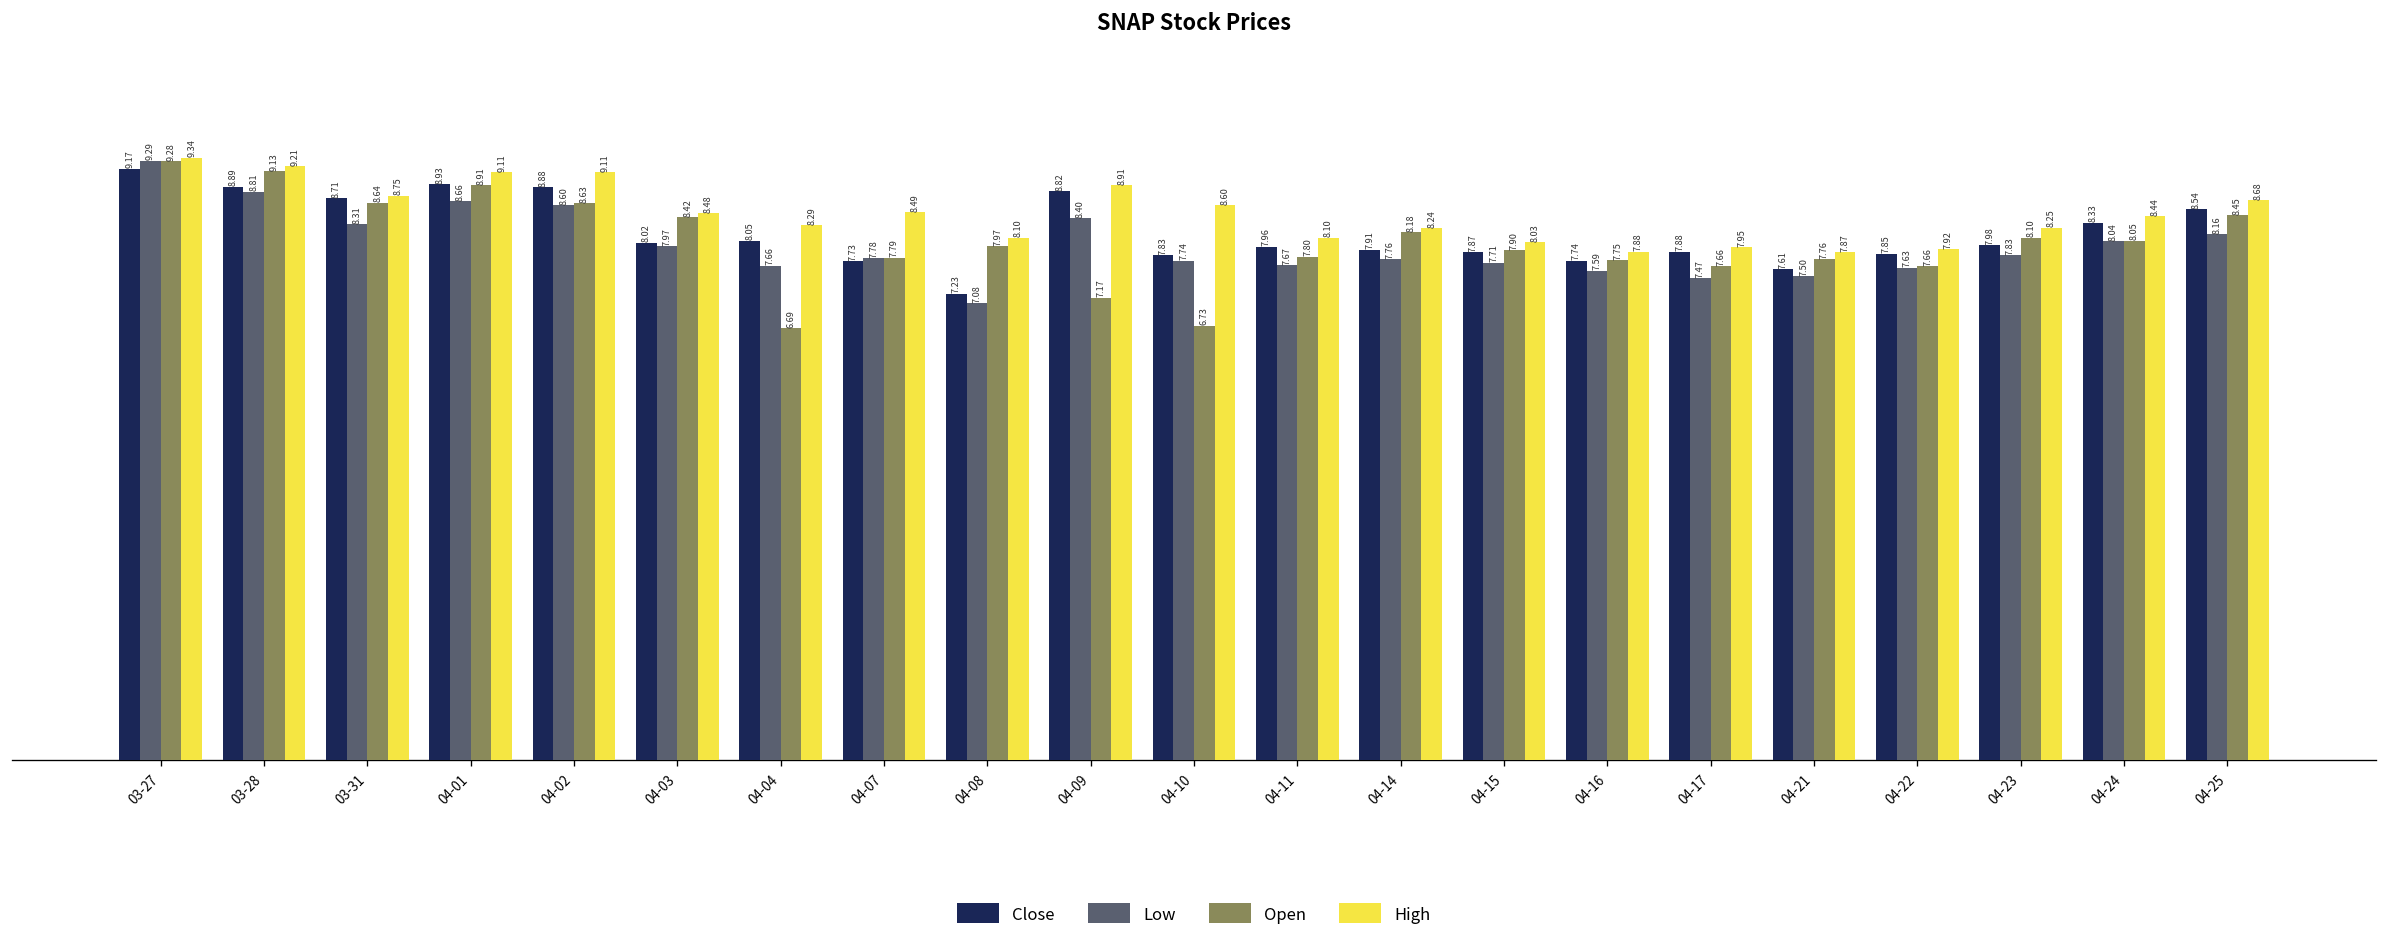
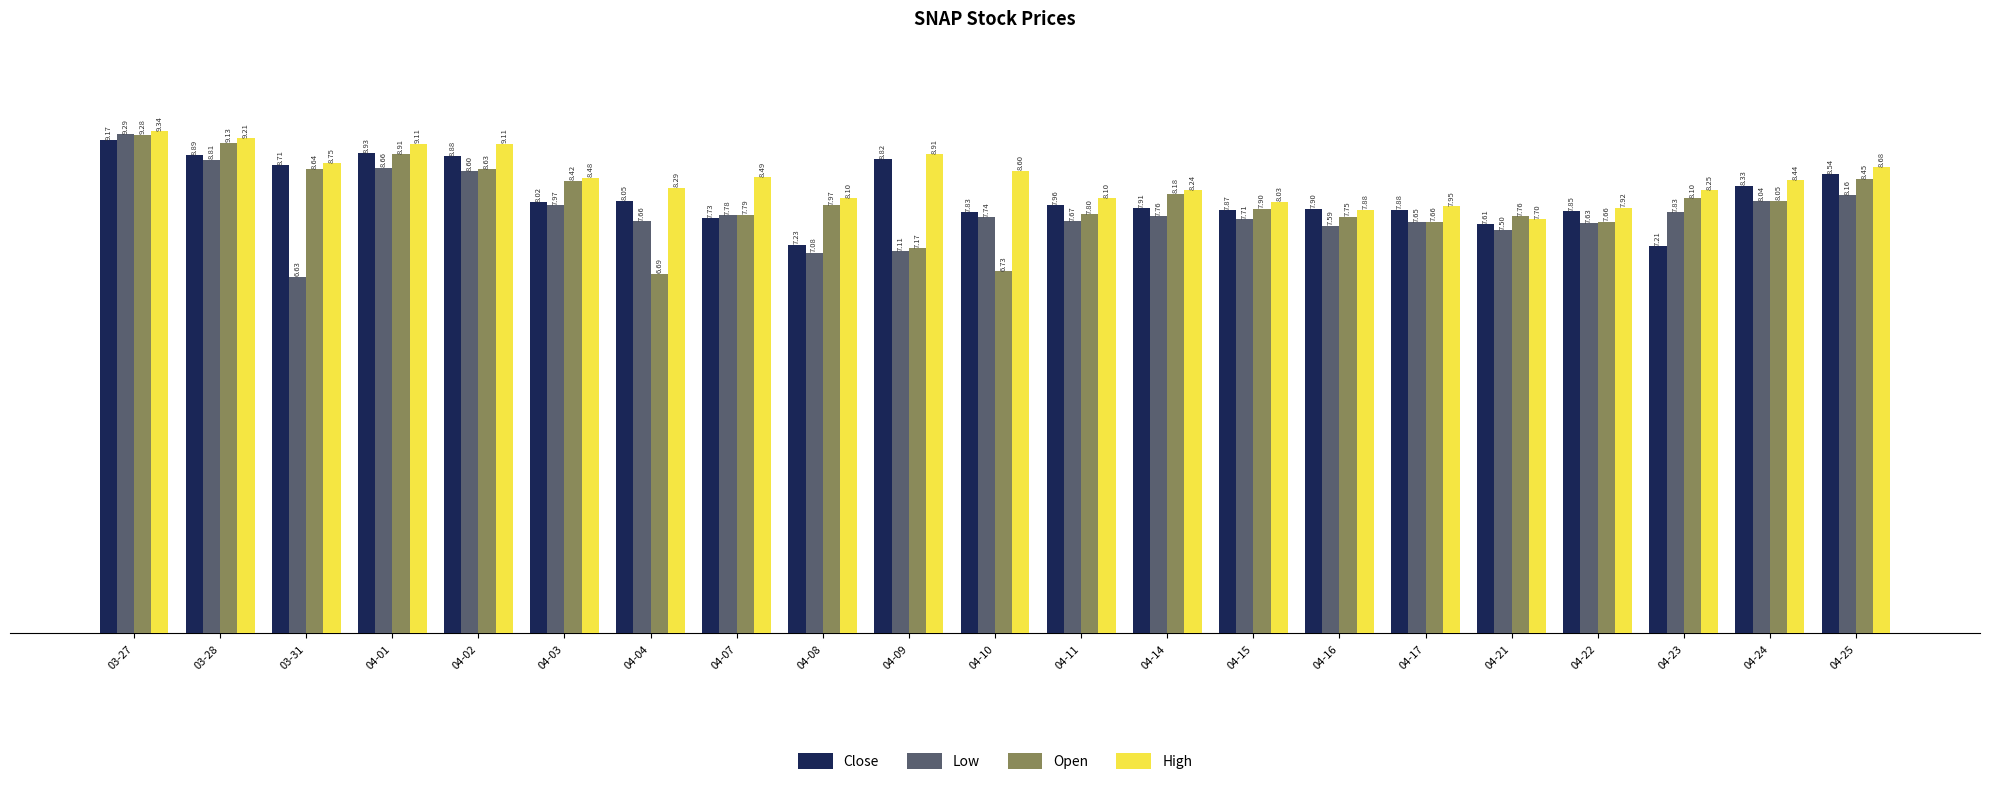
  {
    "Close": {
      "03-27": 9.17,
      "03-28": 8.89,
      "03-31": 8.71,
      "04-01": 8.93,
      "04-02": 8.88,
      "04-03": 8.02,
      "04-04": 8.05,
      "04-07": 7.73,
      "04-08": 7.23,
      "04-09": 8.82,
      "04-10": 7.83,
      "04-11": 7.96,
      "04-14": 7.91,
      "04-15": 7.87,
-     "04-16": 7.74,
+     "04-16": 7.90,
      "04-17": 7.88,
      "04-21": 7.61,
      "04-22": 7.85,
-     "04-23": 7.98,
+     "04-23": 7.21,
      "04-24": 8.33,
      "04-25": 8.54
    },
    "Low": {
      "03-27": 9.29,
      "03-28": 8.81,
-     "03-31": 8.31,
+     "03-31": 6.63,
      "04-01": 8.66,
      "04-02": 8.60,
      "04-03": 7.97,
      "04-04": 7.66,
      "04-07": 7.78,
      "04-08": 7.08,
-     "04-09": 8.40,
+     "04-09": 7.11,
      "04-10": 7.74,
      "04-11": 7.67,
      "04-14": 7.76,
      "04-15": 7.71,
      "04-16": 7.59,
-     "04-17": 7.47,
+     "04-17": 7.65,
      "04-21": 7.50,
      "04-22": 7.63,
      "04-23": 7.83,
      "04-24": 8.04,
      "04-25": 8.16
    },
    "Open": {
      "03-27": 9.28,
      "03-28": 9.13,
      "03-31": 8.64,
      "04-01": 8.91,
      "04-02": 8.63,
      "04-03": 8.42,
      "04-04": 6.69,
      "04-07": 7.79,
      "04-08": 7.97,
      "04-09": 7.17,
      "04-10": 6.73,
      "04-11": 7.80,
      "04-14": 8.18,
      "04-15": 7.90,
      "04-16": 7.75,
      "04-17": 7.66,
      "04-21": 7.76,
      "04-22": 7.66,
      "04-23": 8.10,
      "04-24": 8.05,
      "04-25": 8.45
    },
    "High": {
      "03-27": 9.34,
      "03-28": 9.21,
      "03-31": 8.75,
      "04-01": 9.11,
      "04-02": 9.11,
      "04-03": 8.48,
      "04-04": 8.29,
      "04-07": 8.49,
      "04-08": 8.10,
      "04-09": 8.91,
      "04-10": 8.60,
      "04-11": 8.10,
      "04-14": 8.24,
      "04-15": 8.03,
      "04-16": 7.88,
      "04-17": 7.95,
-     "04-21": 7.87,
+     "04-21": 7.70,
      "04-22": 7.92,
      "04-23": 8.25,
      "04-24": 8.44,
      "04-25": 8.68
    }
  }
